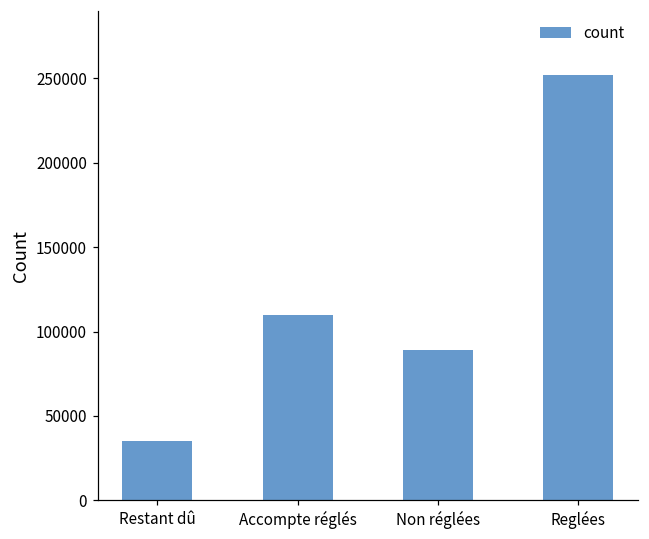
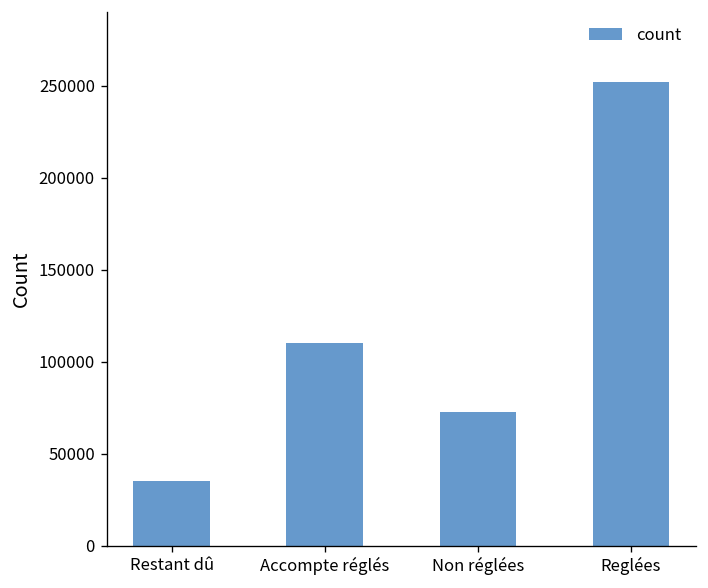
  {
    "Restant dû": 35000,
    "Accompte réglés": 110000,
-   "Non réglées": 89000,
+   "Non réglées": 73000,
    "Reglées": 252000
  }
